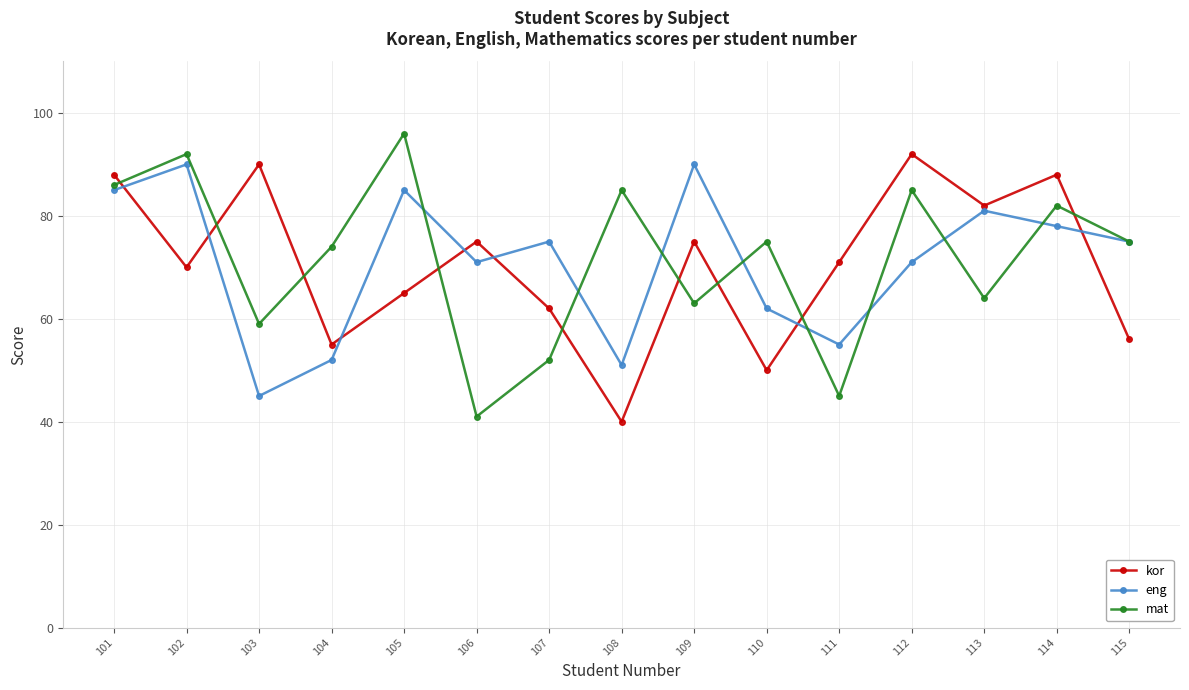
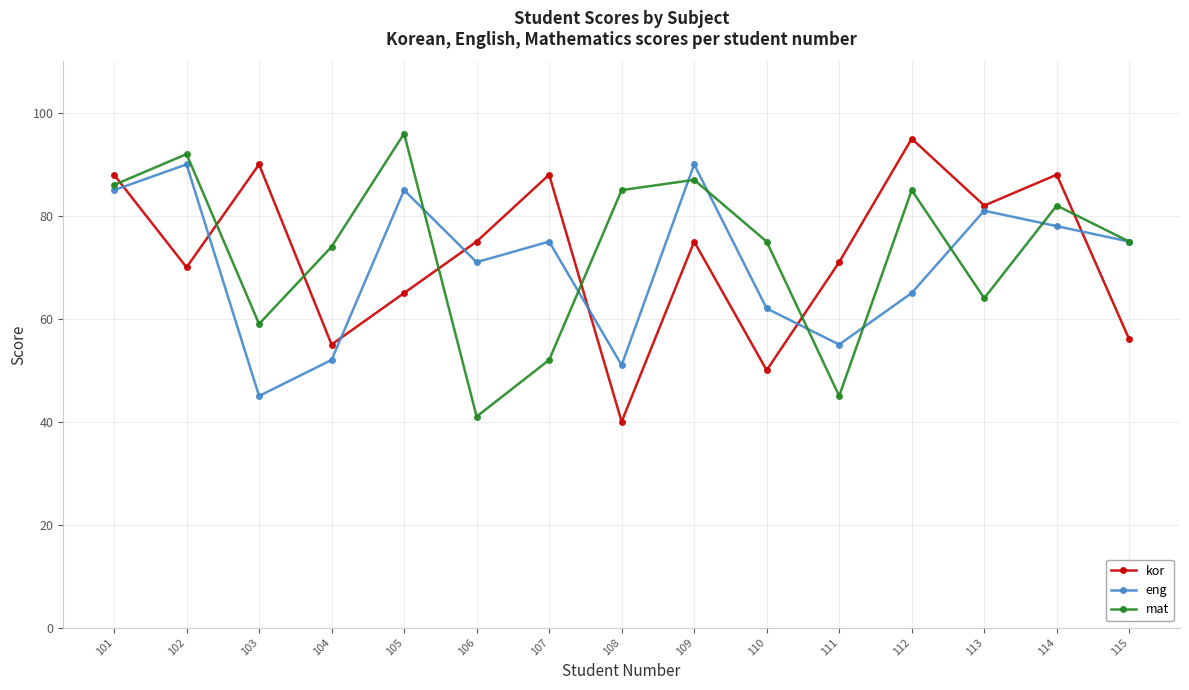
  {
    "kor": {
      "101": 88,
      "102": 70,
      "103": 90,
      "104": 55,
      "105": 65,
      "106": 75,
-     "107": 62,
+     "107": 88,
      "108": 40,
      "109": 75,
      "110": 50,
      "111": 71,
-     "112": 92,
+     "112": 95,
      "113": 82,
      "114": 88,
      "115": 56
    },
    "eng": {
      "101": 85,
      "102": 90,
      "103": 45,
      "104": 52,
      "105": 85,
      "106": 71,
      "107": 75,
      "108": 51,
      "109": 90,
      "110": 62,
      "111": 55,
-     "112": 71,
+     "112": 65,
      "113": 81,
      "114": 78
    },
    "mat": {
      "101": 86,
      "102": 92,
      "103": 59,
      "104": 74,
      "105": 96,
      "106": 41,
      "107": 52,
      "108": 85,
-     "109": 63,
+     "109": 87,
      "110": 75,
      "111": 45,
      "112": 85,
      "113": 64,
      "114": 82
    }
  }
